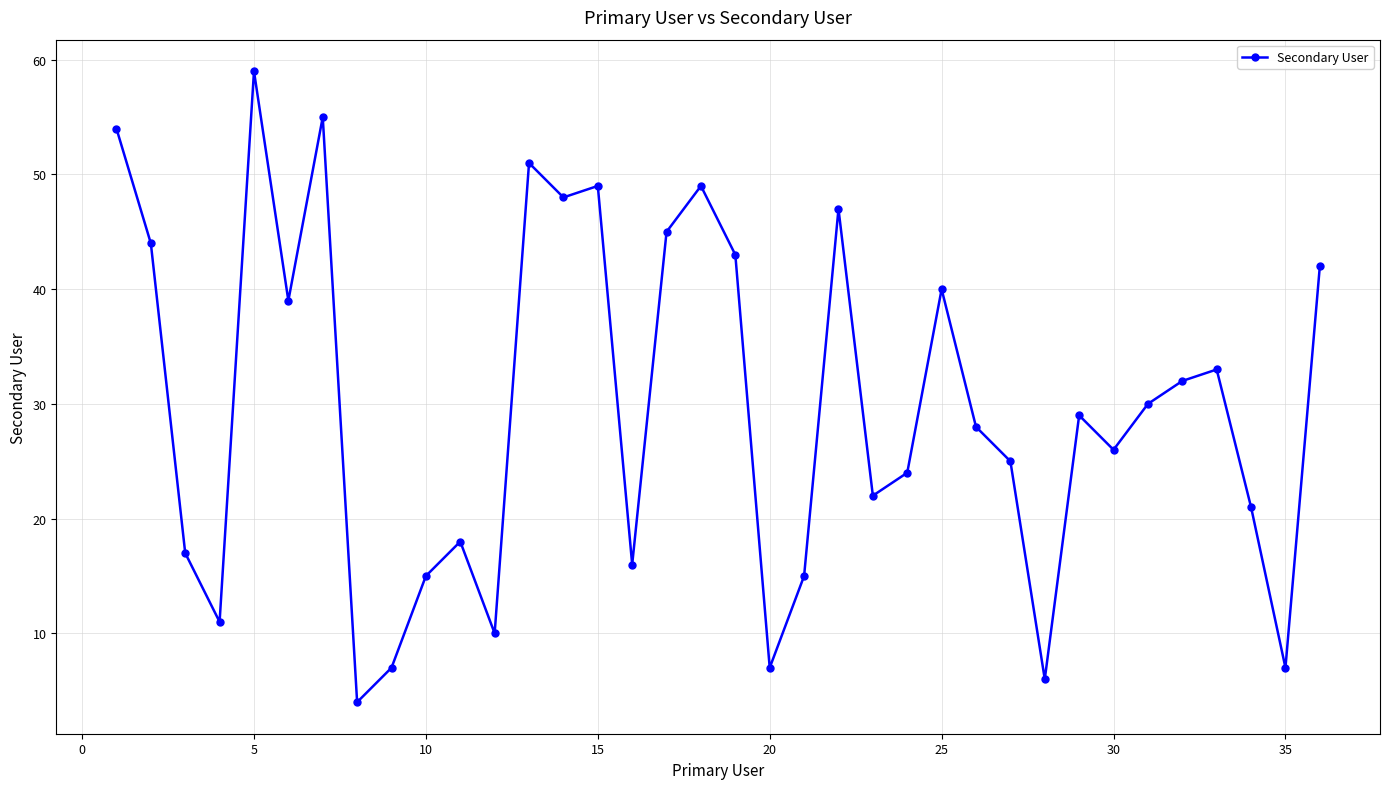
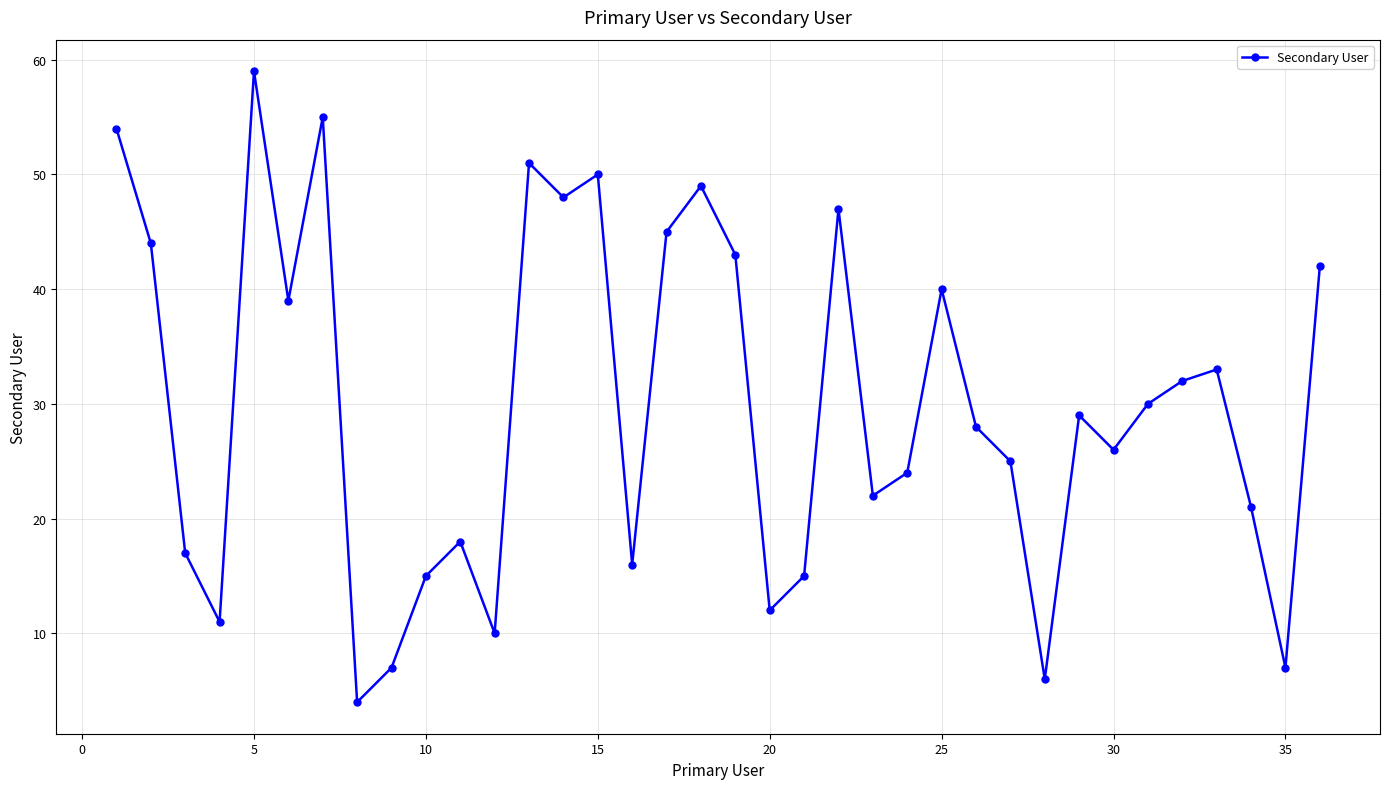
  {
    "5": 59,
    "10": 15,
-   "15": 49,
-   "20": 7,
+   "15": 50,
+   "20": 12,
    "25": 40,
    "30": 26,
    "35": 7
  }
